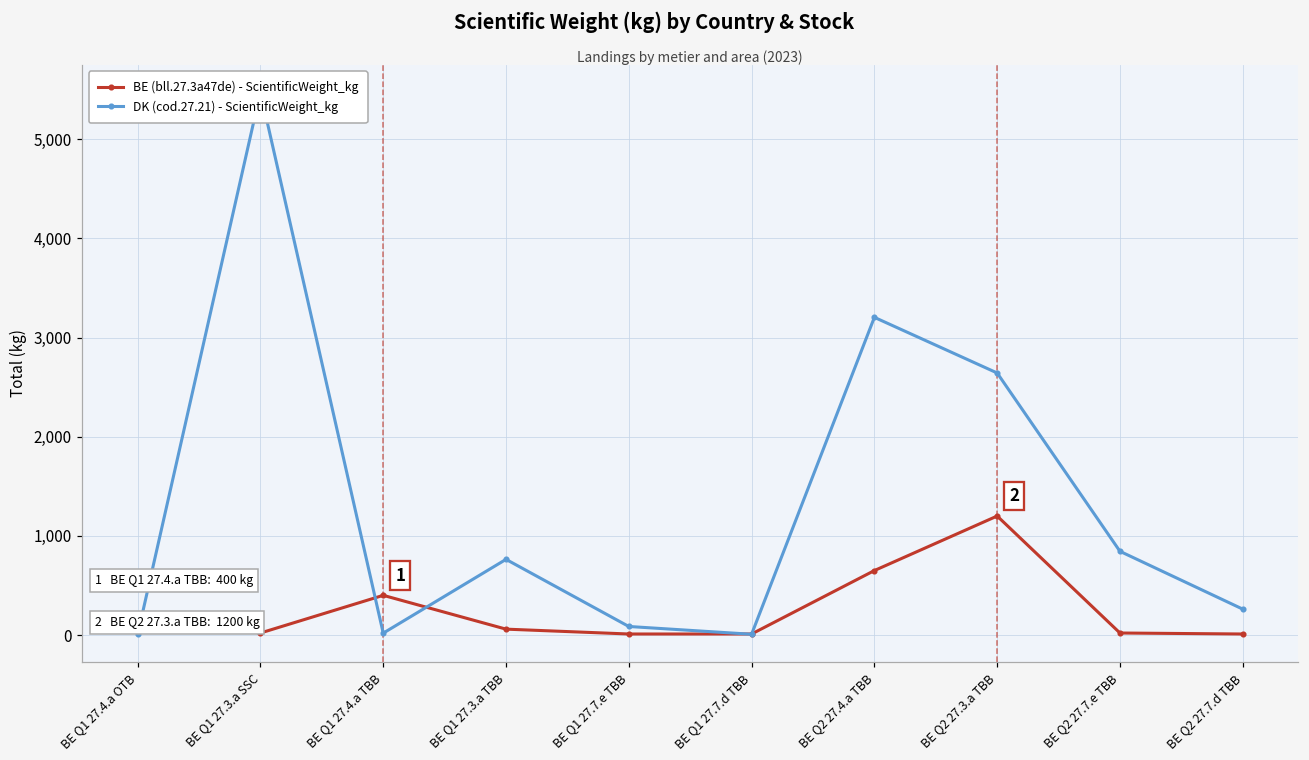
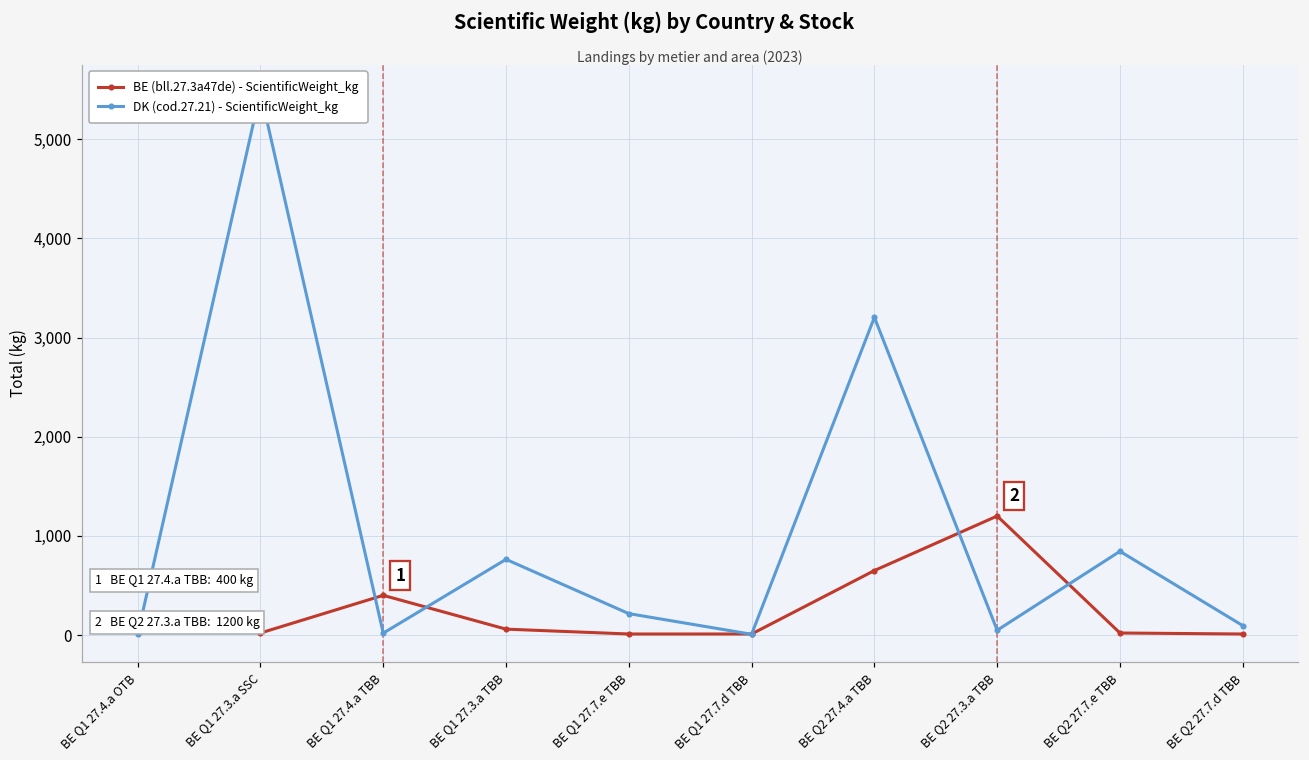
  {
    "BE (bll.27.3a47de) - ScientificWeight_kg": {
      "BE Q1 27.3.a SSC": "0",
      "BE Q1 27.3.a TBB": "100",
      "BE Q1 27.7.e TBB": "0",
      "BE Q2 27.4.a TBB": "700",
      "BE Q2 27.7.e TBB": "0",
      "BE Q2 27.7.d TBB": "0"
    },
    "DK (cod.27.21) - ScientificWeight_kg": {
      "BE Q1 27.4.a OTB": "0",
      "BE Q1 27.4.a TBB": "0",
      "BE Q1 27.3.a TBB": "800",
-     "BE Q1 27.7.e TBB": "100",
+     "BE Q1 27.7.e TBB": "200",
      "BE Q2 27.4.a TBB": "3,200",
-     "BE Q2 27.3.a TBB": "2,600",
+     "BE Q2 27.3.a TBB": "0",
      "BE Q2 27.7.e TBB": "800",
-     "BE Q2 27.7.d TBB": "300"
+     "BE Q2 27.7.d TBB": "100"
    }
  }
